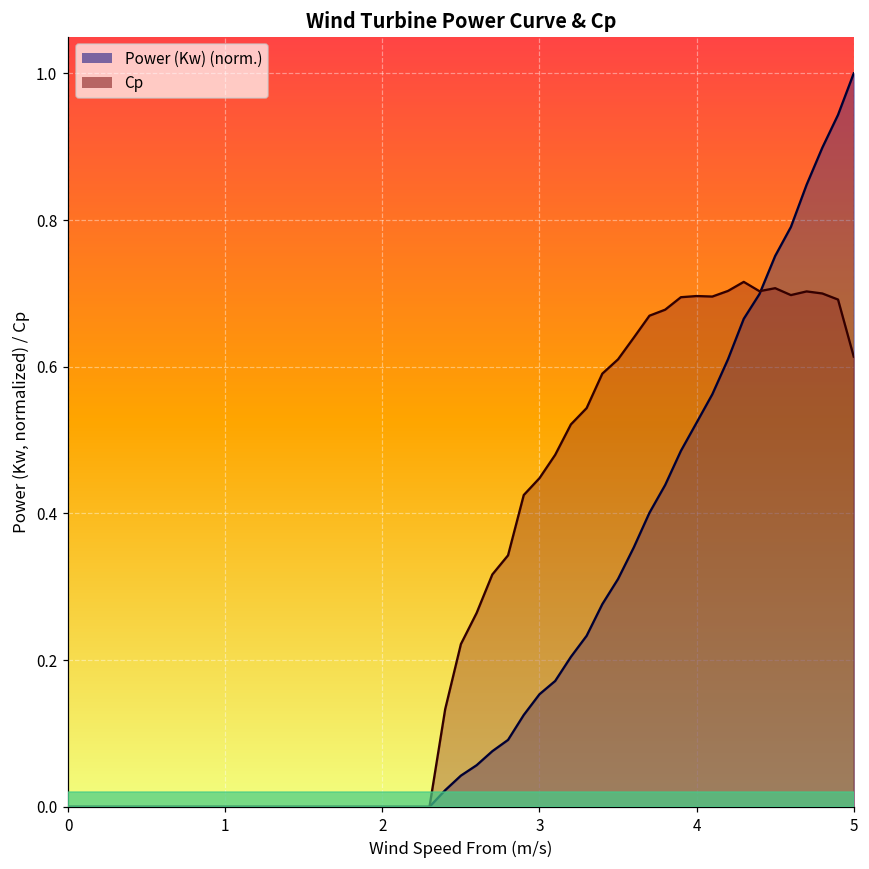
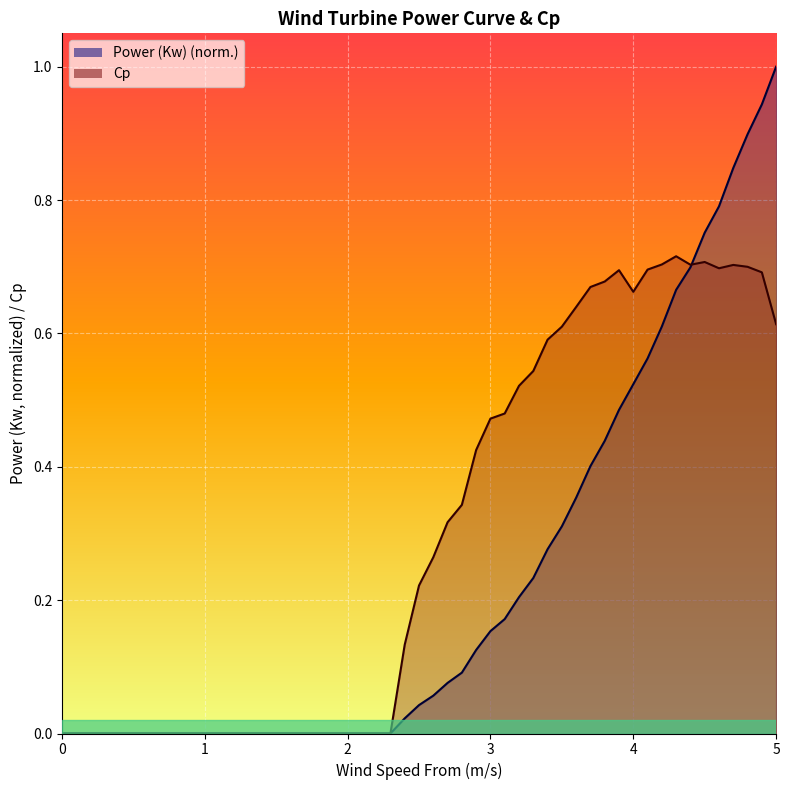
  {
    "Cp": {
-     "3": 0.45,
-     "4": 0.70,
+     "3": 0.47,
+     "4": 0.66,
      "5": 0.61
    }
  }
